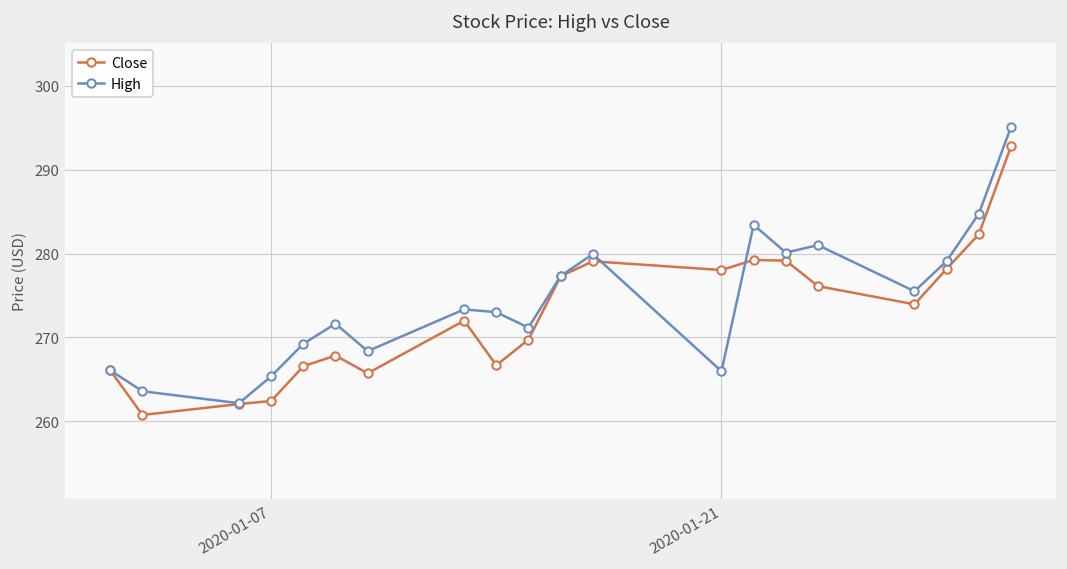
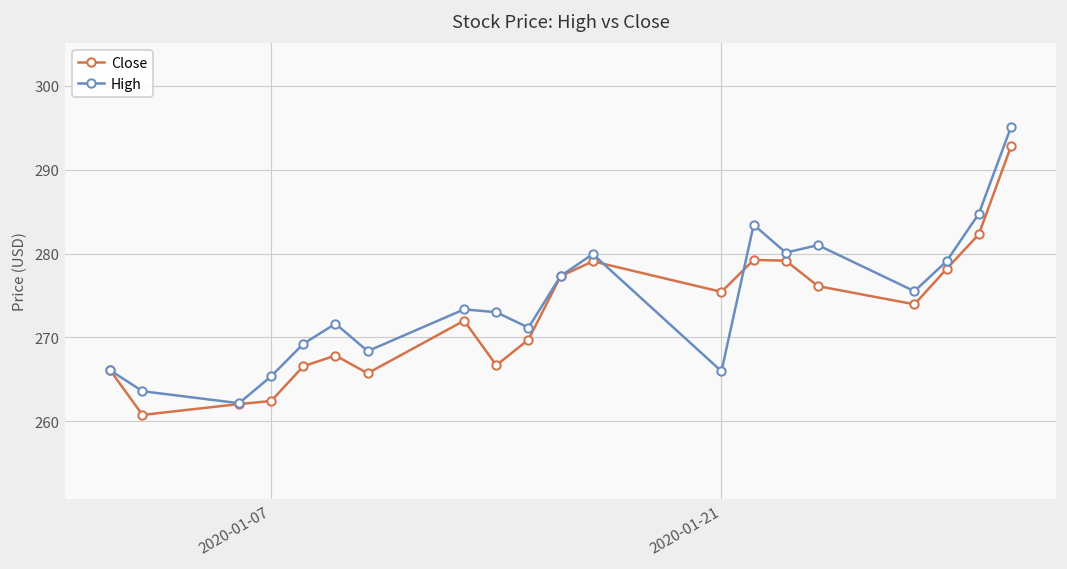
  {
    "Close": {
      "2020-01-07": 262,
-     "2020-01-21": 278
+     "2020-01-21": 275
    },
    "High": {
      "2020-01-07": 265,
      "2020-01-21": 266
    }
  }
